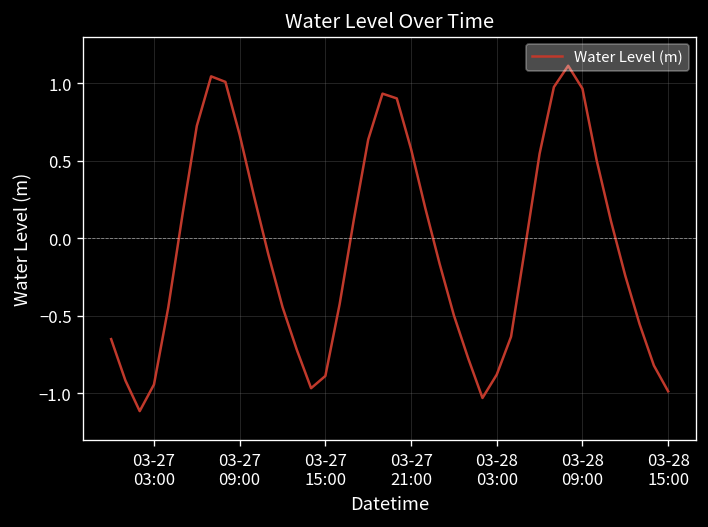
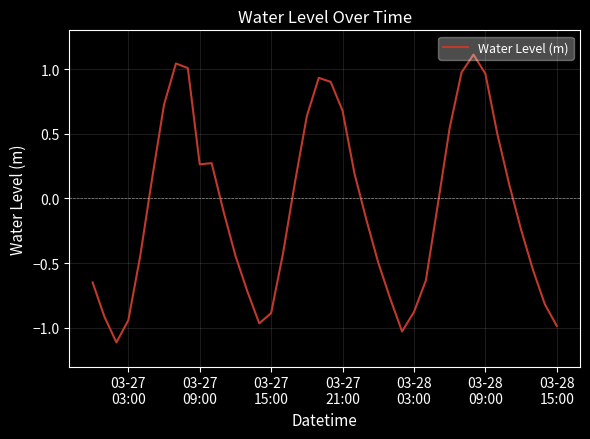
  {
    "03-27 03:00": -0.94,
-   "03-27 09:00": 0.67,
+   "03-27 09:00": 0.26,
    "03-27 15:00": -0.89,
-   "03-27 21:00": 0.58,
+   "03-27 21:00": 0.68,
    "03-28 03:00": -0.88,
    "03-28 09:00": 0.96,
    "03-28 15:00": -0.99
  }
